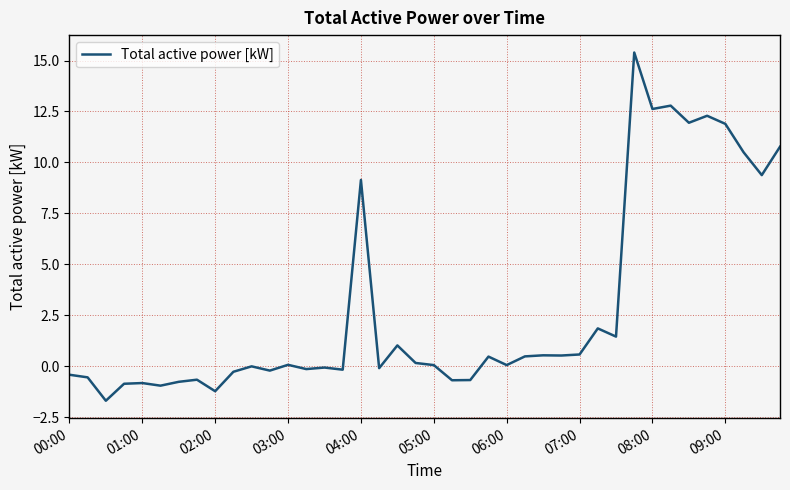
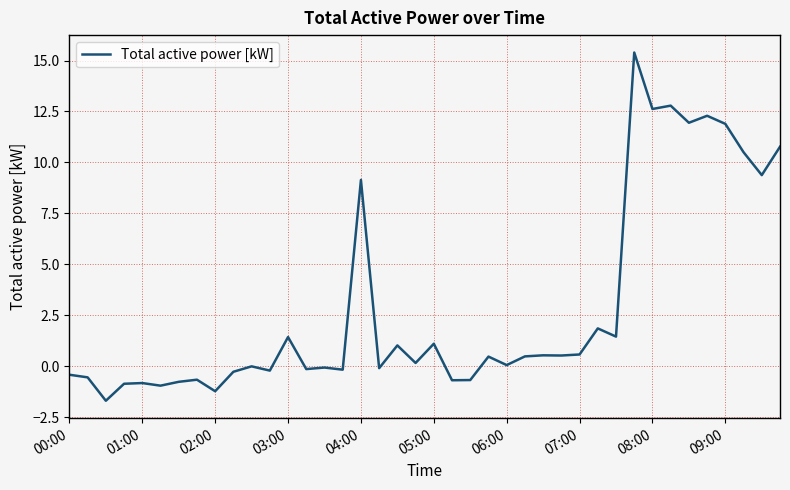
  {
    "00:00": -0.4,
    "01:00": -0.8,
    "02:00": -1.2,
-   "03:00": 0.1,
+   "03:00": 1.4,
    "04:00": 9.1,
-   "05:00": 0.1,
+   "05:00": 1.1,
    "06:00": 0.1,
    "07:00": 0.6,
    "08:00": 12.6,
    "09:00": 11.9
  }
